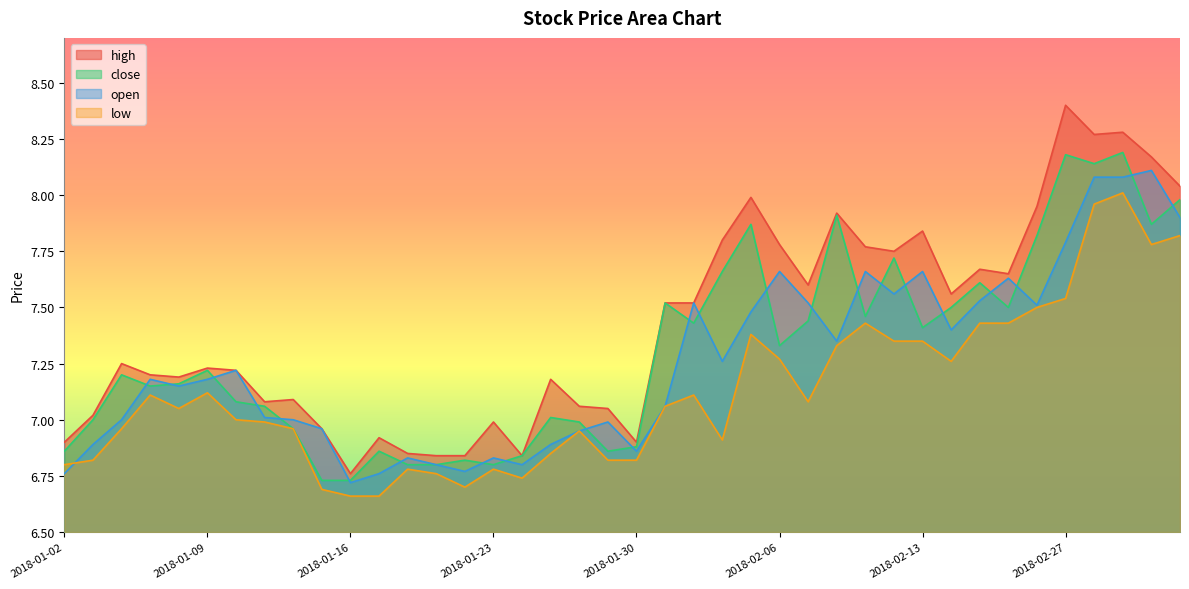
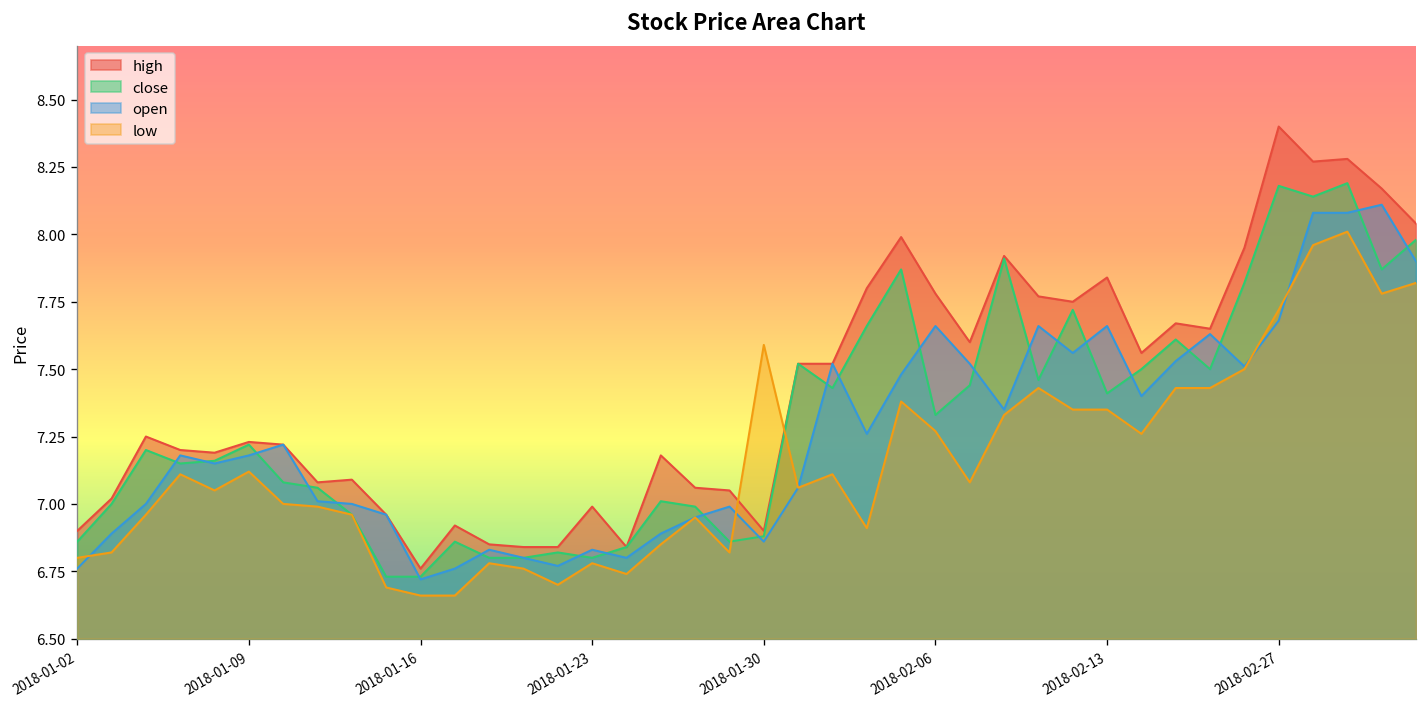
  {
    "high": {
      "2018-01-02": 6.90,
      "2018-01-16": 6.76,
      "2018-01-23": 6.99,
      "2018-01-30": 6.90,
      "2018-02-06": 7.78,
      "2018-02-13": 7.84,
      "2018-02-27": 8.40
    },
    "close": {
      "2018-01-02": 6.86,
      "2018-01-23": 6.80,
      "2018-01-30": 6.88,
      "2018-02-06": 7.33,
      "2018-02-13": 7.41,
      "2018-02-27": 8.18
    },
    "open": {
      "2018-01-02": 6.76,
      "2018-01-09": 7.18,
      "2018-01-23": 6.83,
      "2018-01-30": 6.86,
      "2018-02-06": 7.66,
      "2018-02-13": 7.66,
-     "2018-02-27": 7.79
+     "2018-02-27": 7.68
    },
    "low": {
      "2018-01-02": 6.80,
      "2018-01-09": 7.12,
      "2018-01-16": 6.66,
      "2018-01-23": 6.78,
-     "2018-01-30": 6.82,
+     "2018-01-30": 7.59,
      "2018-02-06": 7.27,
      "2018-02-13": 7.35,
-     "2018-02-27": 7.54
+     "2018-02-27": 7.72
    }
  }
